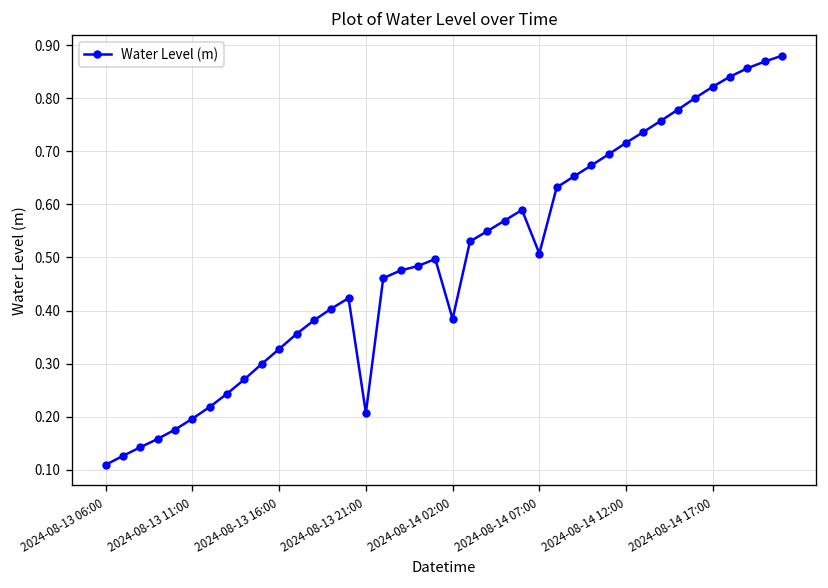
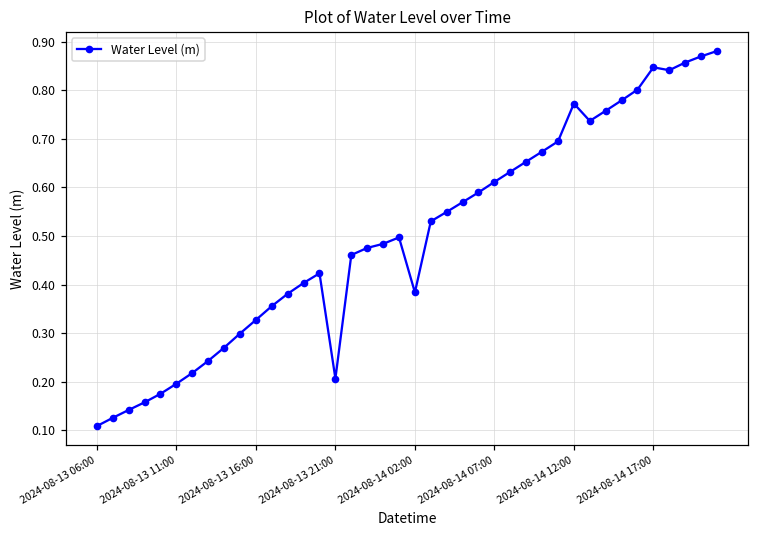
  {
    "2024-08-13 06:00": 0.11,
    "2024-08-13 11:00": 0.20,
    "2024-08-13 16:00": 0.33,
    "2024-08-13 21:00": 0.21,
    "2024-08-14 02:00": 0.38,
-   "2024-08-14 07:00": 0.51,
-   "2024-08-14 12:00": 0.72,
-   "2024-08-14 17:00": 0.82
+   "2024-08-14 07:00": 0.61,
+   "2024-08-14 12:00": 0.77,
+   "2024-08-14 17:00": 0.85
  }
